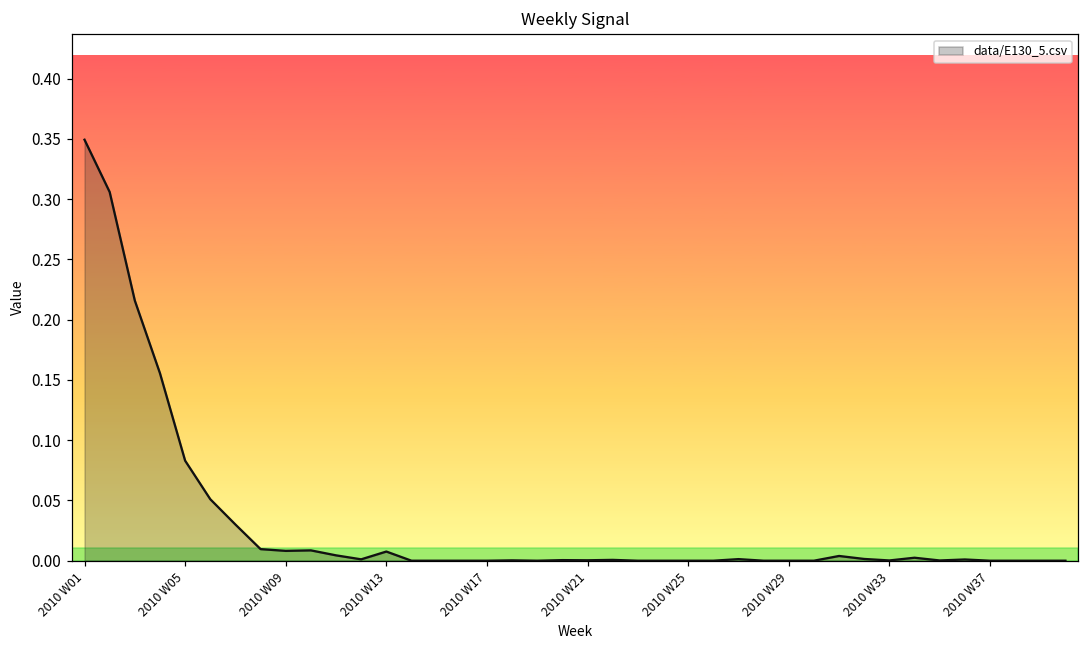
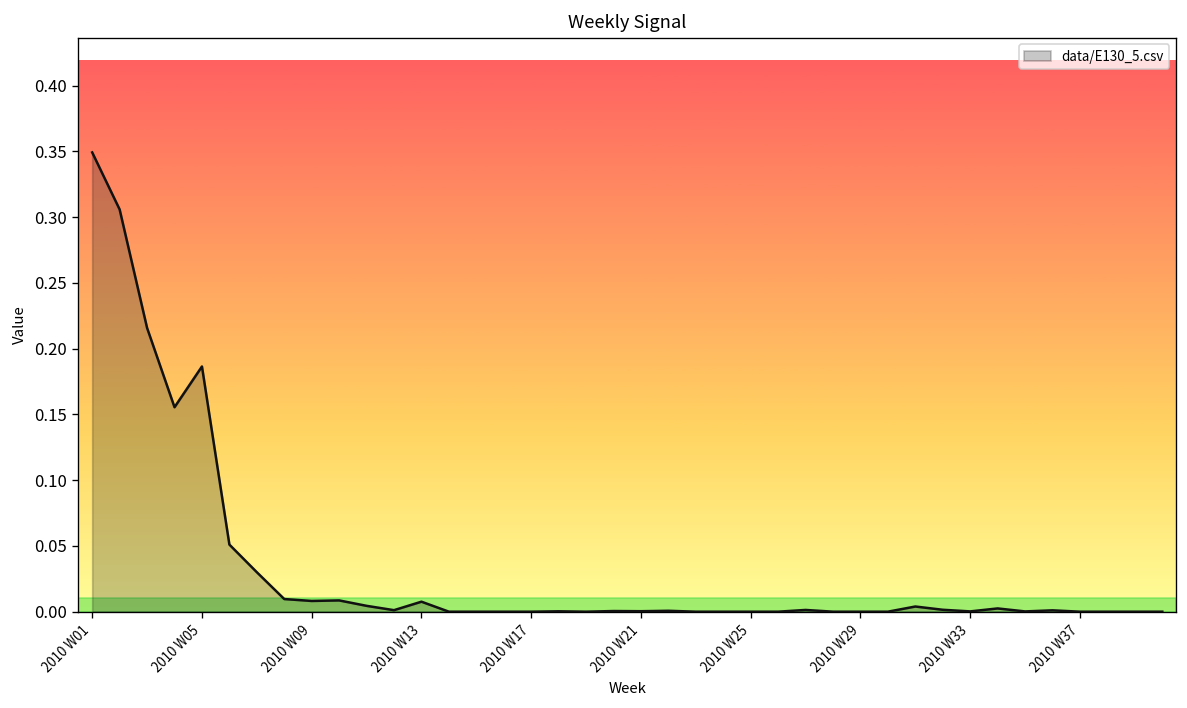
  {
    "2010 W01": 0.349,
-   "2010 W05": 0.083
+   "2010 W05": 0.186
  }
